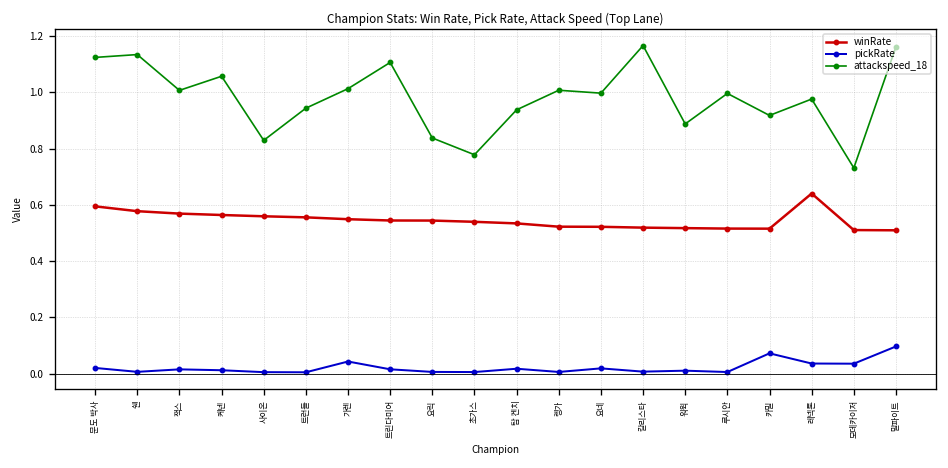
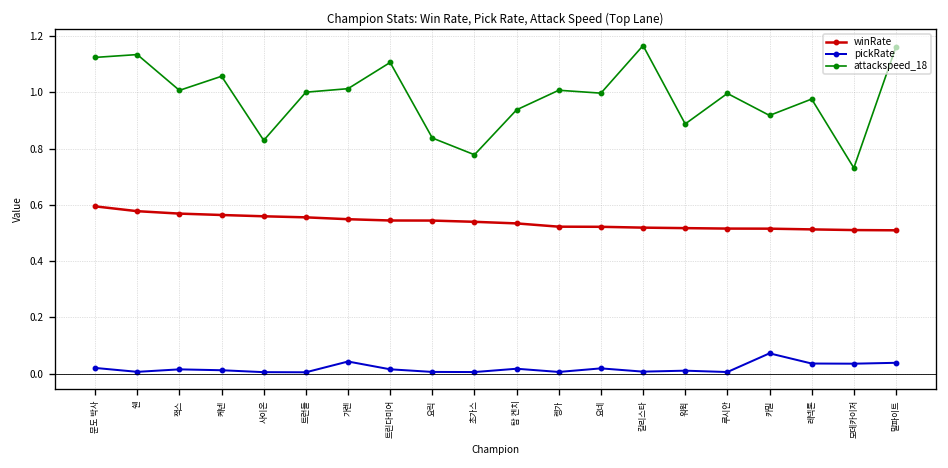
  {
    "winRate": {
      "문도 박사": 0.59,
      "쉔": 0.58,
      "잭스": 0.57,
      "케넨": 0.56,
      "사이온": 0.56,
      "트런들": 0.56,
      "가렌": 0.55,
      "트린다미어": 0.54,
      "요릭": 0.54,
      "초가스": 0.54,
      "탐 켄치": 0.53,
      "렝가": 0.52,
      "요네": 0.52,
      "칼리스타": 0.52,
      "워윅": 0.52,
      "루시안": 0.52,
      "카밀": 0.52,
-     "레넥톤": 0.64,
+     "레넥톤": 0.51,
      "모데카이저": 0.51,
      "말파이트": 0.51
    },
    "pickRate": {
      "문도 박사": 0.02,
      "쉔": 0.01,
      "잭스": 0.02,
      "케넨": 0.01,
      "사이온": 0.01,
      "트런들": 0.00,
      "가렌": 0.04,
      "트린다미어": 0.02,
      "요릭": 0.01,
      "초가스": 0.01,
      "탐 켄치": 0.02,
      "렝가": 0.01,
      "요네": 0.02,
      "칼리스타": 0.01,
      "워윅": 0.01,
      "루시안": 0.01,
      "카밀": 0.07,
      "레넥톤": 0.04,
      "모데카이저": 0.04,
-     "말파이트": 0.10
+     "말파이트": 0.04
    },
    "attackspeed_18": {
      "문도 박사": 1.12,
      "쉔": 1.13,
      "잭스": 1.01,
      "케넨": 1.06,
      "사이온": 0.83,
-     "트런들": 0.94,
+     "트런들": 1.00,
      "가렌": 1.01,
      "트린다미어": 1.11,
      "요릭": 0.84,
      "초가스": 0.78,
      "탐 켄치": 0.94,
      "렝가": 1.01,
      "요네": 1.00,
      "칼리스타": 1.17,
      "워윅": 0.89,
      "루시안": 1.00,
      "카밀": 0.92,
      "레넥톤": 0.98,
      "모데카이저": 0.73
    }
  }
